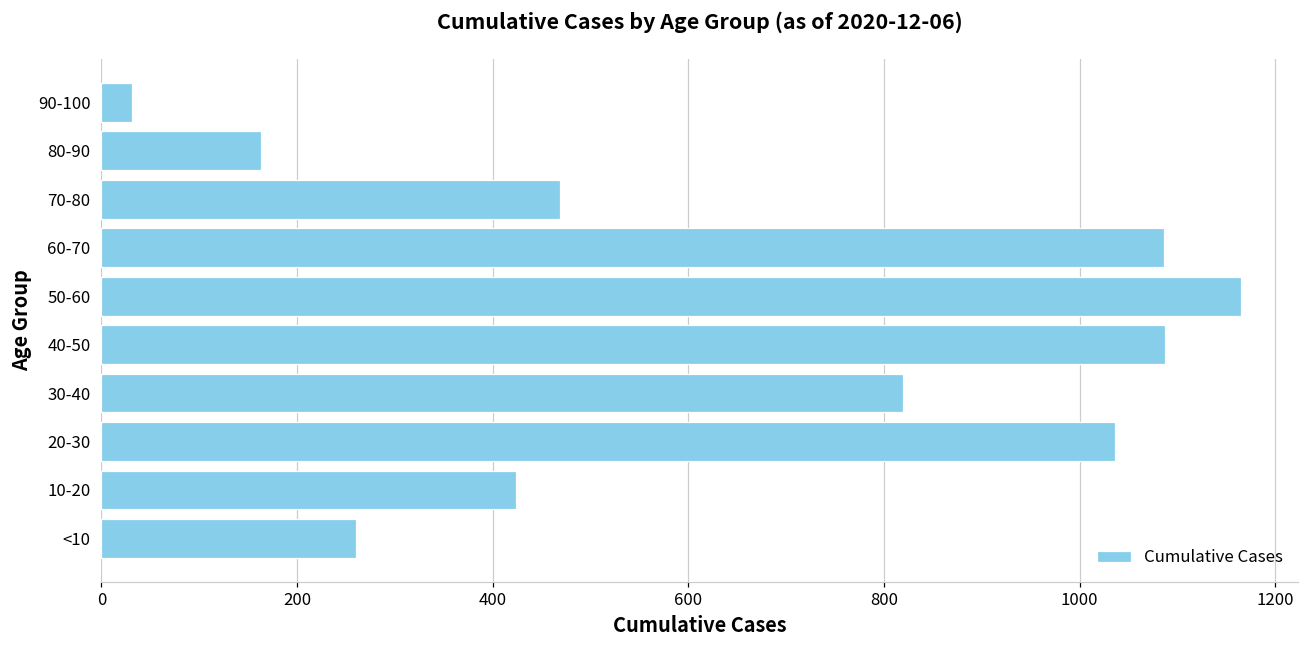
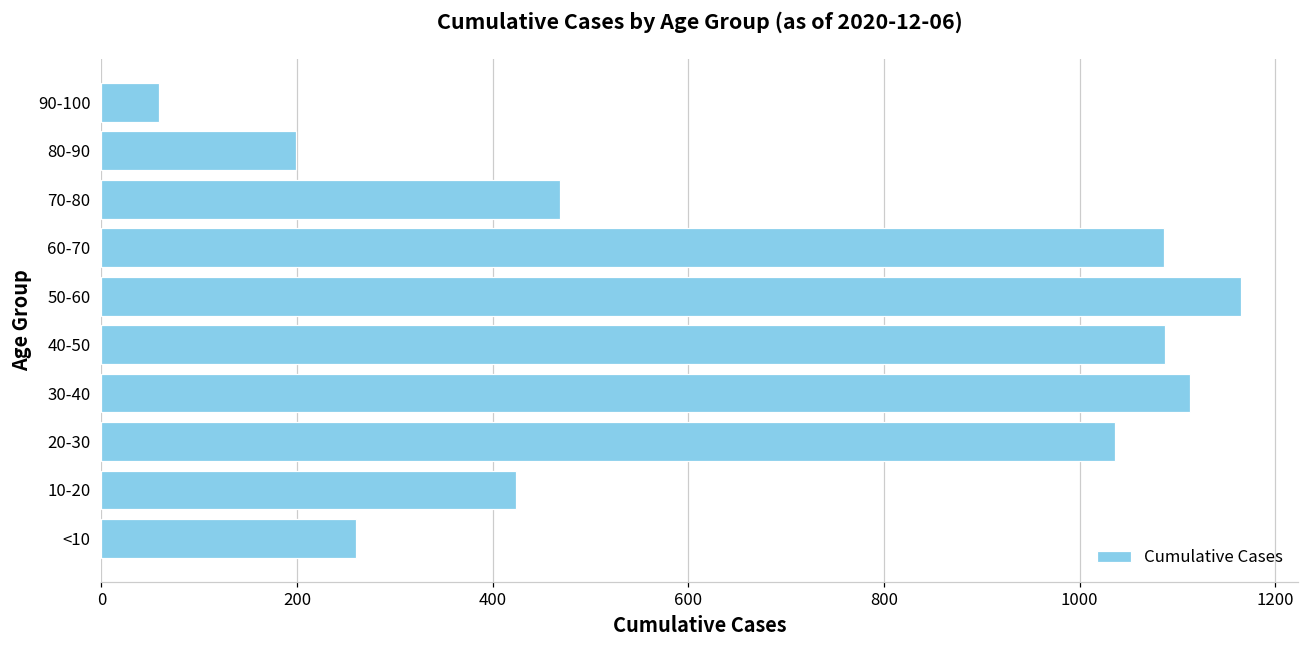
  {
-   "90-100": 30,
-   "80-90": 160,
+   "90-100": 60,
+   "80-90": 200,
    "70-80": 470,
    "60-70": 1090,
    "50-60": 1170,
    "40-50": 1090,
-   "30-40": 820,
+   "30-40": 1110,
    "20-30": 1040,
    "10-20": 420,
    "<10": 260
  }
